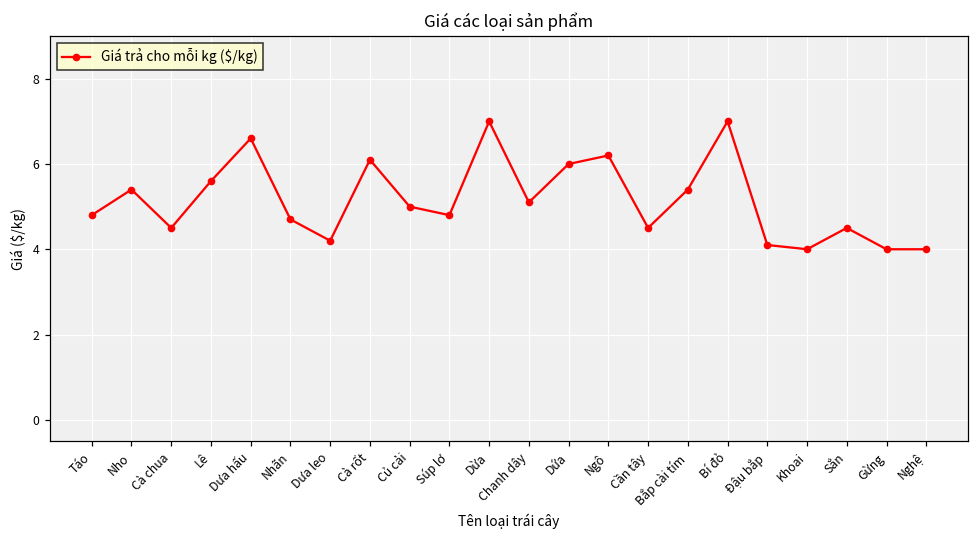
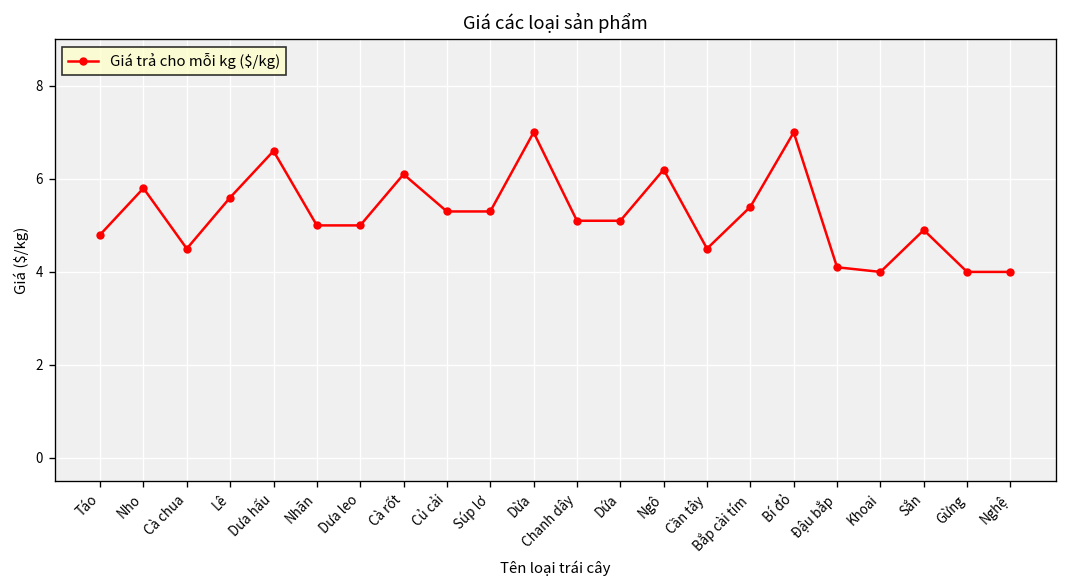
  {
    "Táo": 4.8,
-   "Nho": 5.4,
+   "Nho": 5.8,
    "Cà chua": 4.5,
    "Lê": 5.6,
    "Dưa hấu": 6.6,
-   "Nhãn": 4.7,
-   "Dưa leo": 4.2,
+   "Nhãn": 5.0,
+   "Dưa leo": 5.0,
    "Cà rốt": 6.1,
-   "Củ cải": 5.0,
-   "Súp lơ": 4.8,
+   "Củ cải": 5.3,
+   "Súp lơ": 5.3,
    "Dừa": 7.0,
    "Chanh dây": 5.1,
-   "Dứa": 6.0,
+   "Dứa": 5.1,
    "Ngô": 6.2,
    "Cần tây": 4.5,
    "Bắp cài tím": 5.4,
    "Bí đỏ": 7.0,
    "Đậu bắp": 4.1,
    "Khoai": 4.0,
-   "Sắn": 4.5,
+   "Sắn": 4.9,
    "Gừng": 4.0,
    "Nghệ": 4.0
  }
